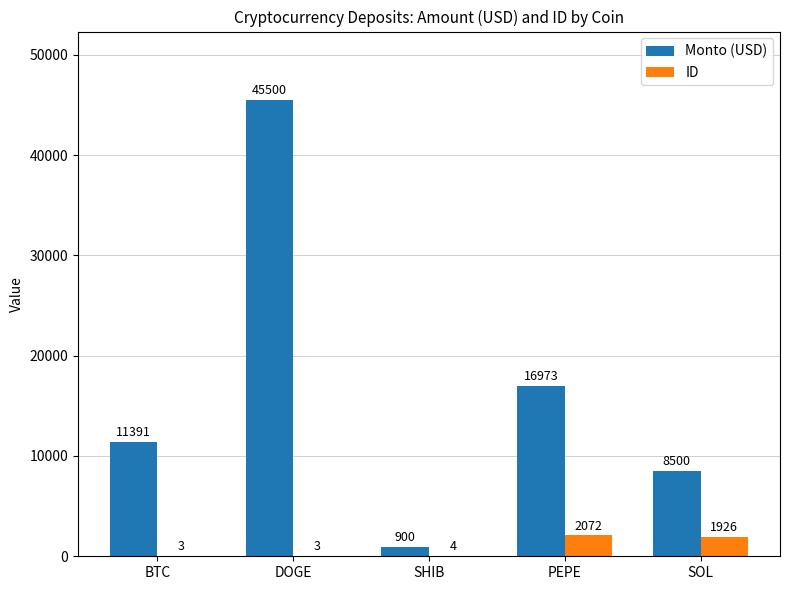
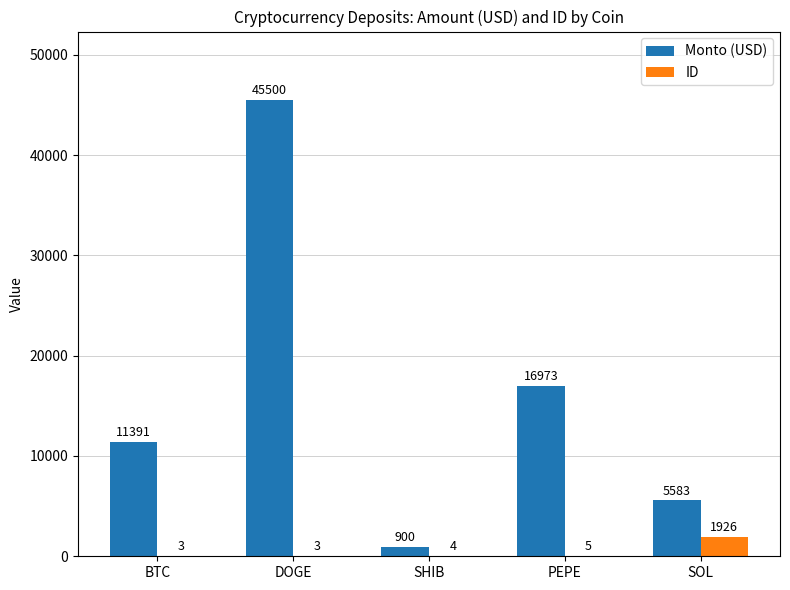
  {
    "Monto (USD)": {
      "BTC": 11391,
      "DOGE": 45500,
      "SHIB": 900,
      "PEPE": 16973,
-     "SOL": 8500
+     "SOL": 5583
    },
    "ID": {
      "BTC": 3,
      "DOGE": 3,
      "SHIB": 4,
-     "PEPE": 2072,
+     "PEPE": 5,
      "SOL": 1926
    }
  }
